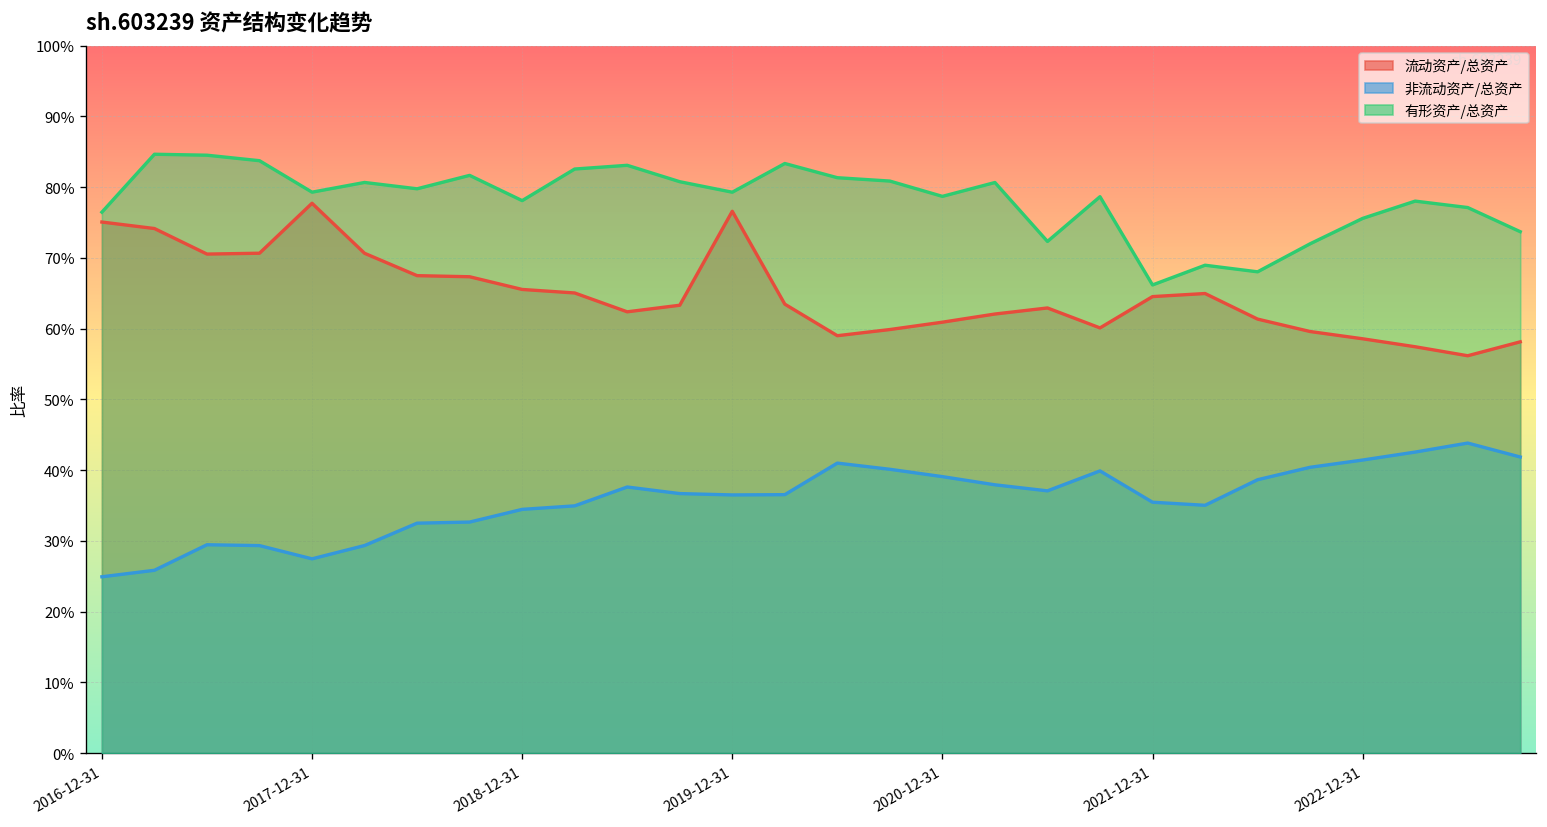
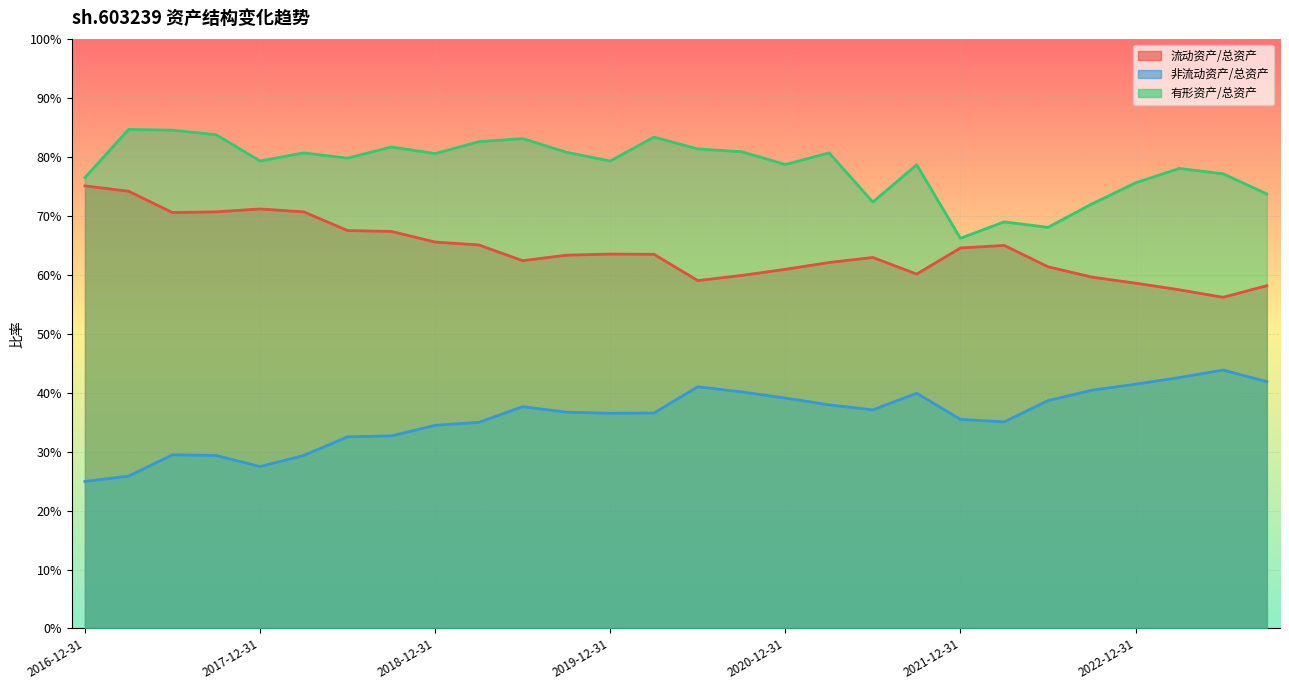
  {
    "流动资产/总资产": {
      "2016-12-31": "75%",
-     "2017-12-31": "78%",
+     "2017-12-31": "71%",
      "2018-12-31": "66%",
-     "2019-12-31": "77%",
+     "2019-12-31": "64%",
      "2020-12-31": "61%",
      "2021-12-31": "65%",
      "2022-12-31": "59%"
    },
    "非流动资产/总资产": {
      "2016-12-31": "25%",
      "2017-12-31": "27%",
      "2018-12-31": "34%",
      "2019-12-31": "36%",
      "2020-12-31": "39%",
      "2021-12-31": "35%",
      "2022-12-31": "41%"
    },
    "有形资产/总资产": {
      "2016-12-31": "76%",
      "2017-12-31": "79%",
-     "2018-12-31": "78%",
+     "2018-12-31": "81%",
      "2019-12-31": "79%",
      "2020-12-31": "79%",
      "2021-12-31": "66%",
      "2022-12-31": "76%"
    }
  }
